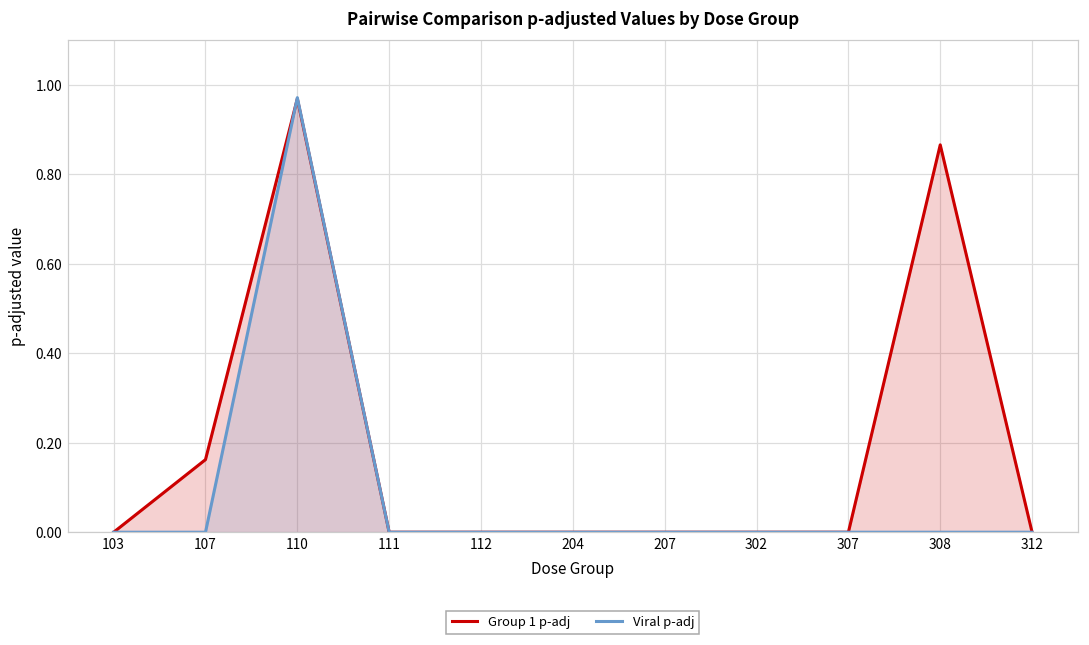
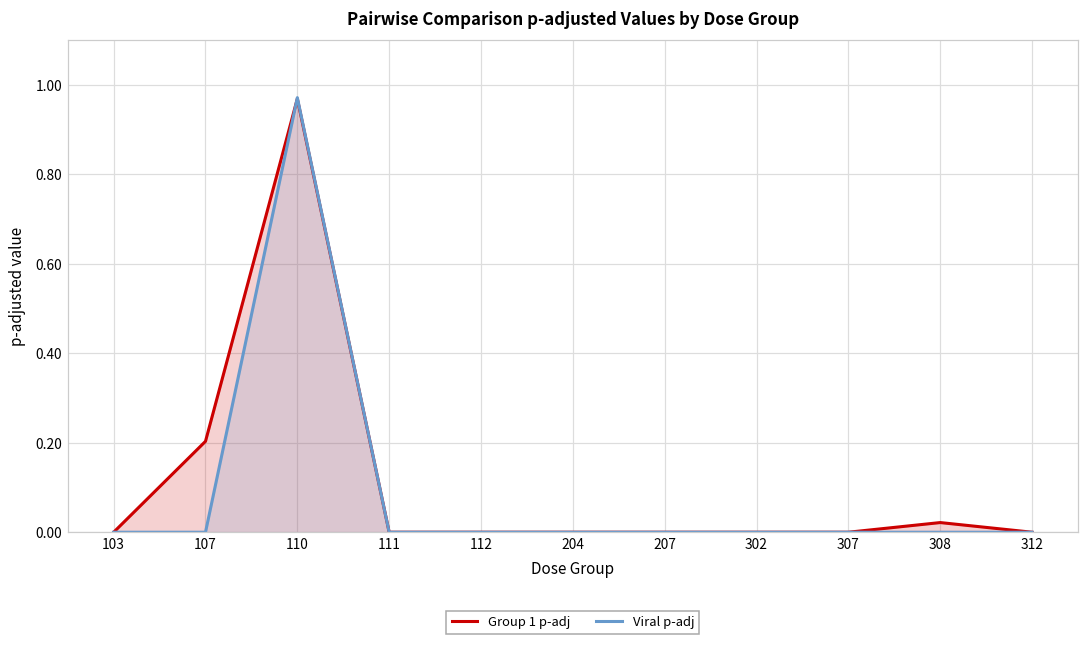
  {
    "Group 1 p-adj": {
-     "107": 0.16,
-     "308": 0.87
+     "107": 0.20,
+     "308": 0.02
    },
    "Viral p-adj": {
      "107": 0.00,
      "308": 0.00
    }
  }
